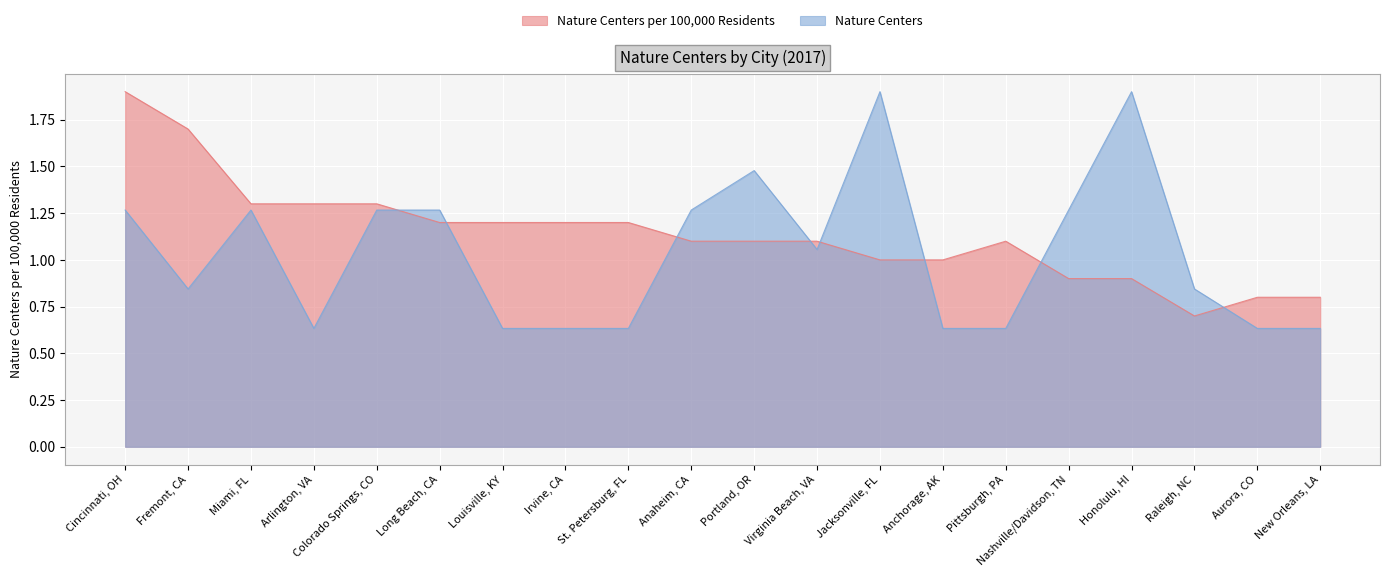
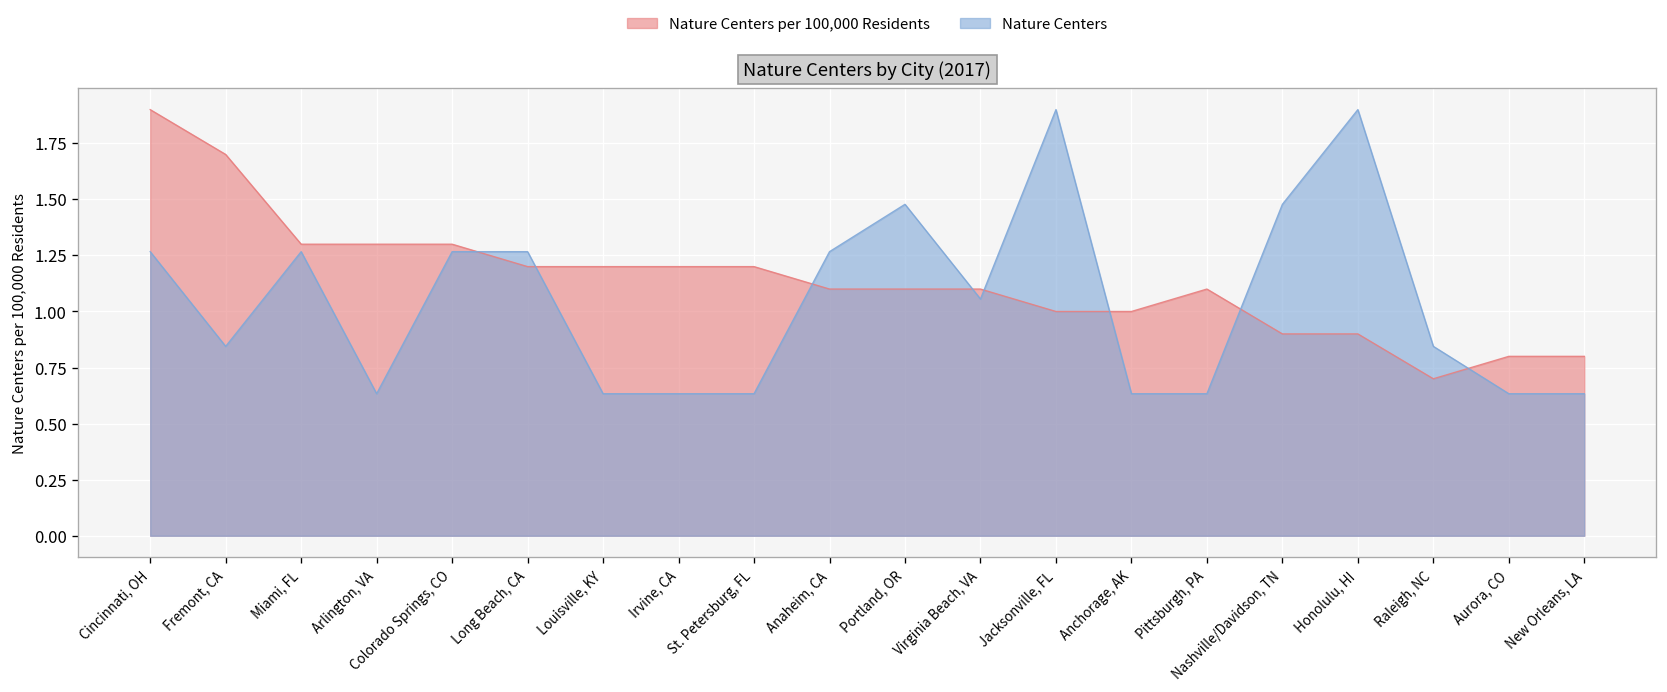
  {
    "Nature Centers per 100,000 Residents": {
      "Cincinnati, OH": 1.90,
      "Fremont, CA": 1.70,
      "Miami, FL": 1.30,
      "Arlington, VA": 1.30,
      "Colorado Springs, CO": 1.30,
      "Long Beach, CA": 1.20,
      "Louisville, KY": 1.20,
      "Irvine, CA": 1.20,
      "St. Petersburg, FL": 1.20,
      "Anaheim, CA": 1.10,
      "Portland, OR": 1.10,
      "Virginia Beach, VA": 1.10,
      "Jacksonville, FL": 1.00,
      "Anchorage, AK": 1.00,
      "Pittsburgh, PA": 1.10,
      "Nashville/Davidson, TN": 0.90,
      "Honolulu, HI": 0.90,
      "Raleigh, NC": 0.70,
      "Aurora, CO": 0.80,
      "New Orleans, LA": 0.80
    },
    "Nature Centers": {
      "Cincinnati, OH": 1.27,
      "Fremont, CA": 0.84,
      "Miami, FL": 1.27,
      "Arlington, VA": 0.63,
      "Colorado Springs, CO": 1.27,
      "Long Beach, CA": 1.27,
      "Louisville, KY": 0.63,
      "Irvine, CA": 0.63,
      "St. Petersburg, FL": 0.63,
      "Anaheim, CA": 1.27,
      "Portland, OR": 1.48,
      "Virginia Beach, VA": 1.06,
      "Jacksonville, FL": 1.90,
      "Anchorage, AK": 0.63,
      "Pittsburgh, PA": 0.63,
-     "Nashville/Davidson, TN": 1.27,
+     "Nashville/Davidson, TN": 1.48,
      "Honolulu, HI": 1.90,
      "Raleigh, NC": 0.84,
      "Aurora, CO": 0.63,
      "New Orleans, LA": 0.63
    }
  }
